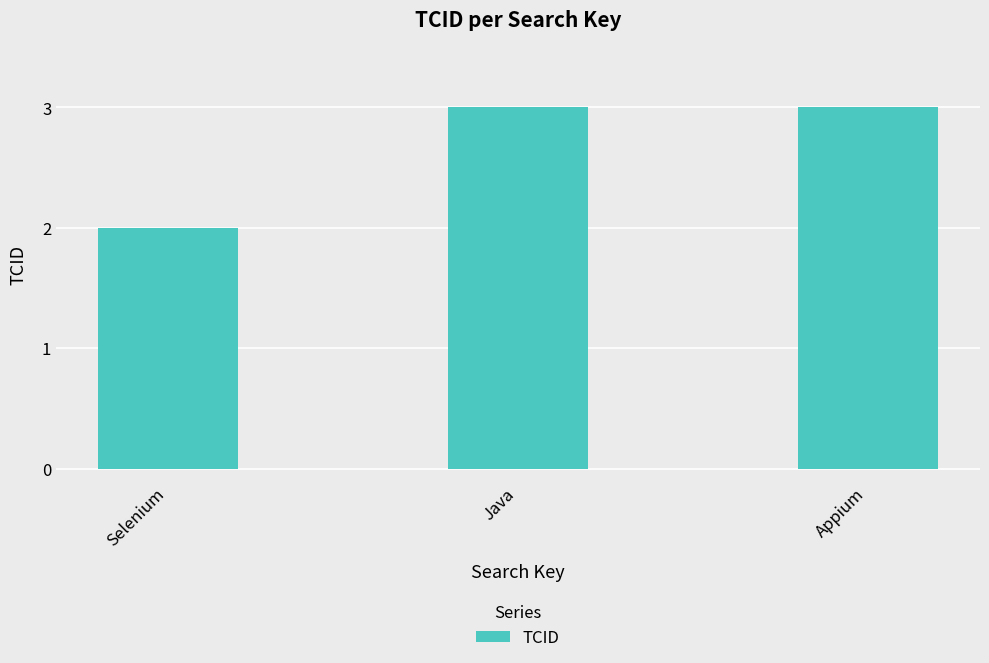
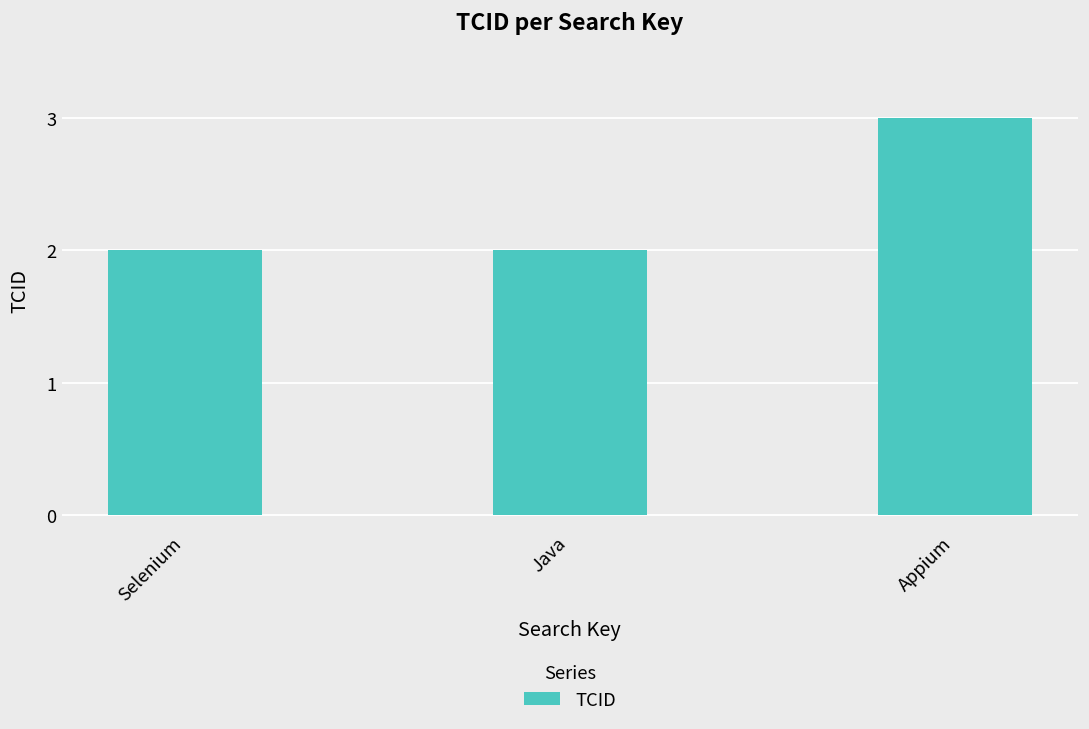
  {
    "Selenium": 2,
-   "Java": 3,
+   "Java": 2,
    "Appium": 3
  }
